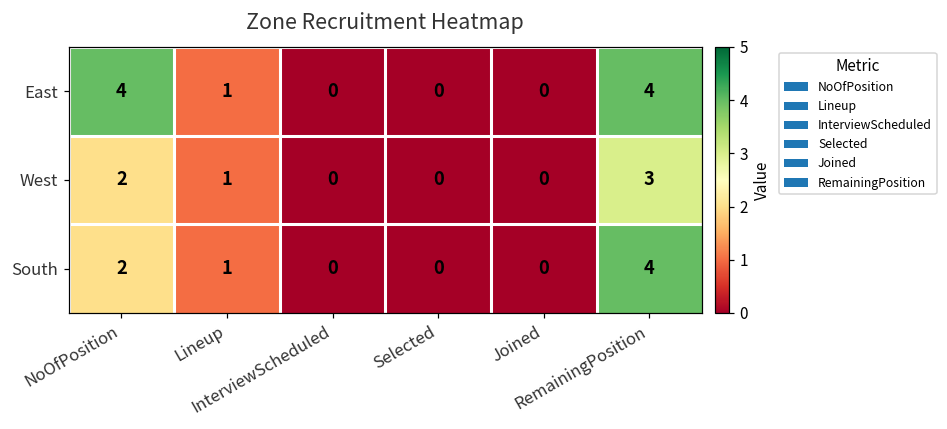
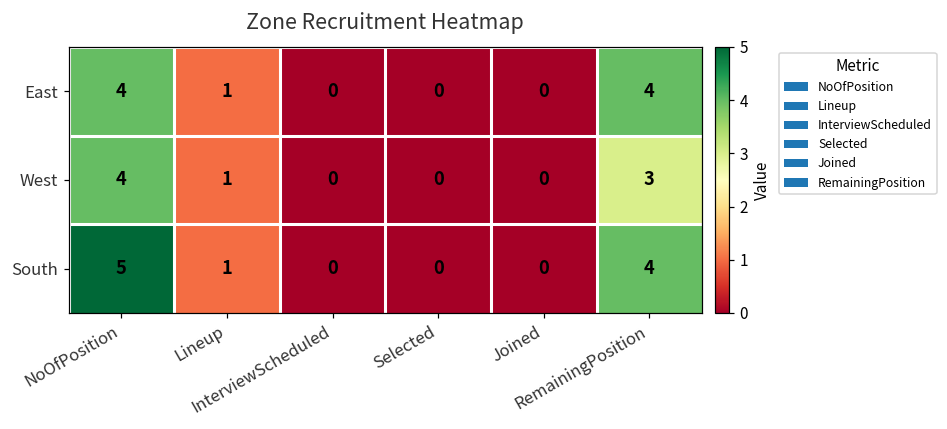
  {
    "East": {
      "NoOfPosition": 4,
      "Lineup": 1,
      "InterviewScheduled": 0,
      "Selected": 0,
      "Joined": 0,
      "RemainingPosition": 4
    },
    "West": {
-     "NoOfPosition": 2,
+     "NoOfPosition": 4,
      "Lineup": 1,
      "InterviewScheduled": 0,
      "Selected": 0,
      "Joined": 0,
      "RemainingPosition": 3
    },
    "South": {
-     "NoOfPosition": 2,
+     "NoOfPosition": 5,
      "Lineup": 1,
      "InterviewScheduled": 0,
      "Selected": 0,
      "Joined": 0,
      "RemainingPosition": 4
    }
  }
